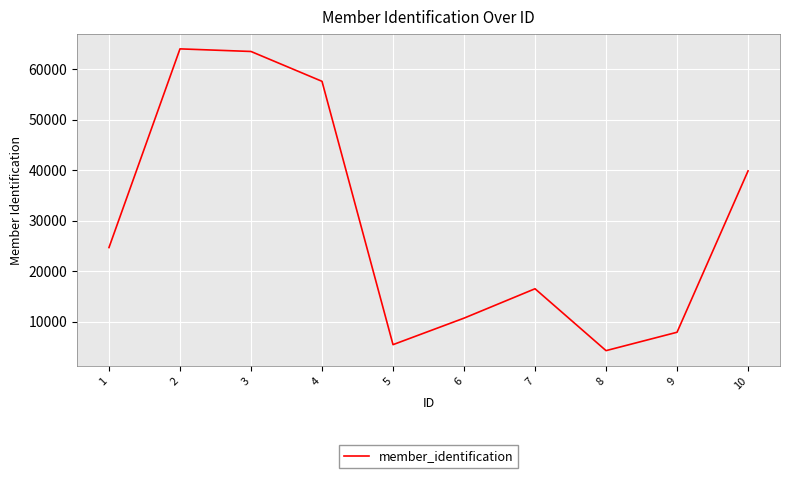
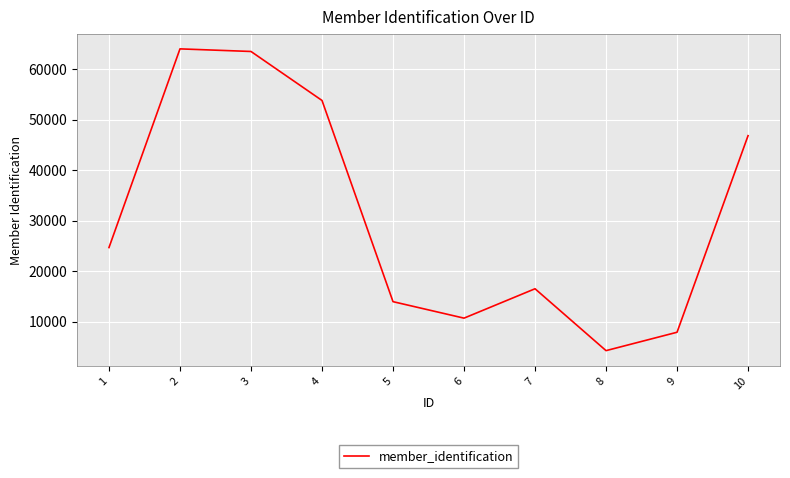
  {
    "1": 25000,
    "2": 64000,
    "3": 64000,
-   "4": 58000,
-   "5": 5000,
+   "4": 54000,
+   "5": 14000,
    "6": 11000,
    "7": 16000,
    "8": 4000,
    "9": 8000,
-   "10": 40000
+   "10": 47000
  }
